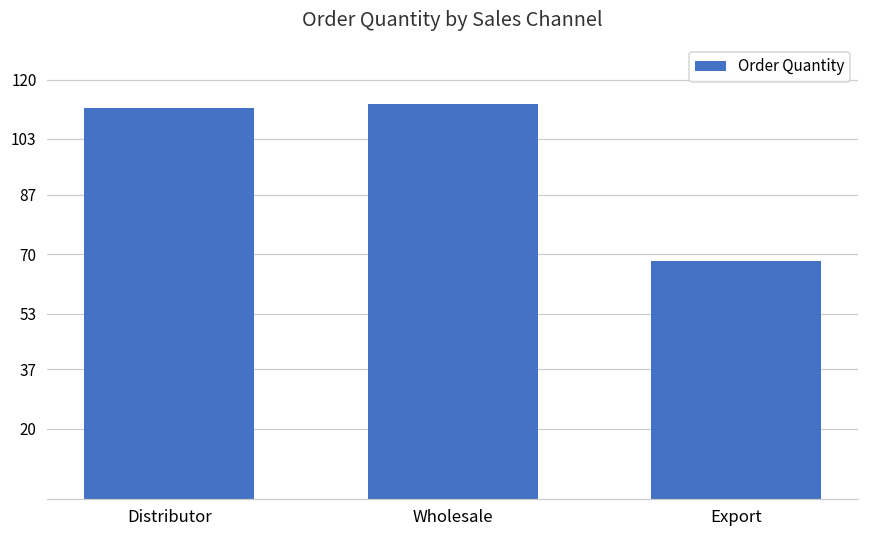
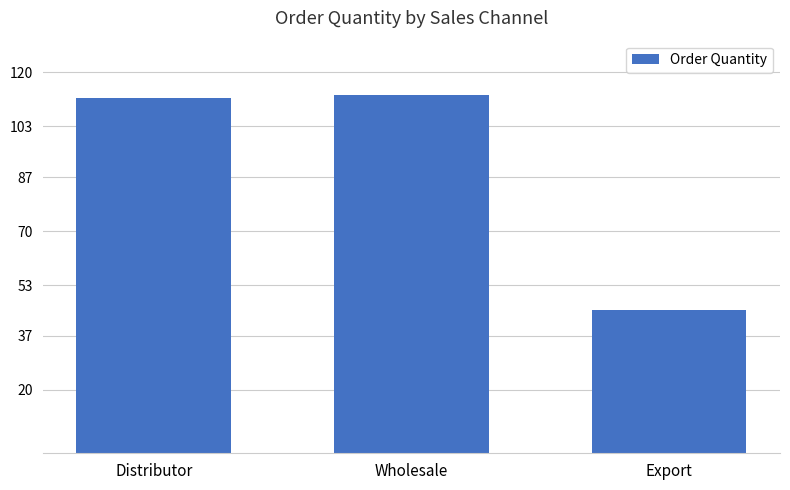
  {
    "Distributor": 112,
    "Wholesale": 113,
-   "Export": 68
+   "Export": 45
  }
